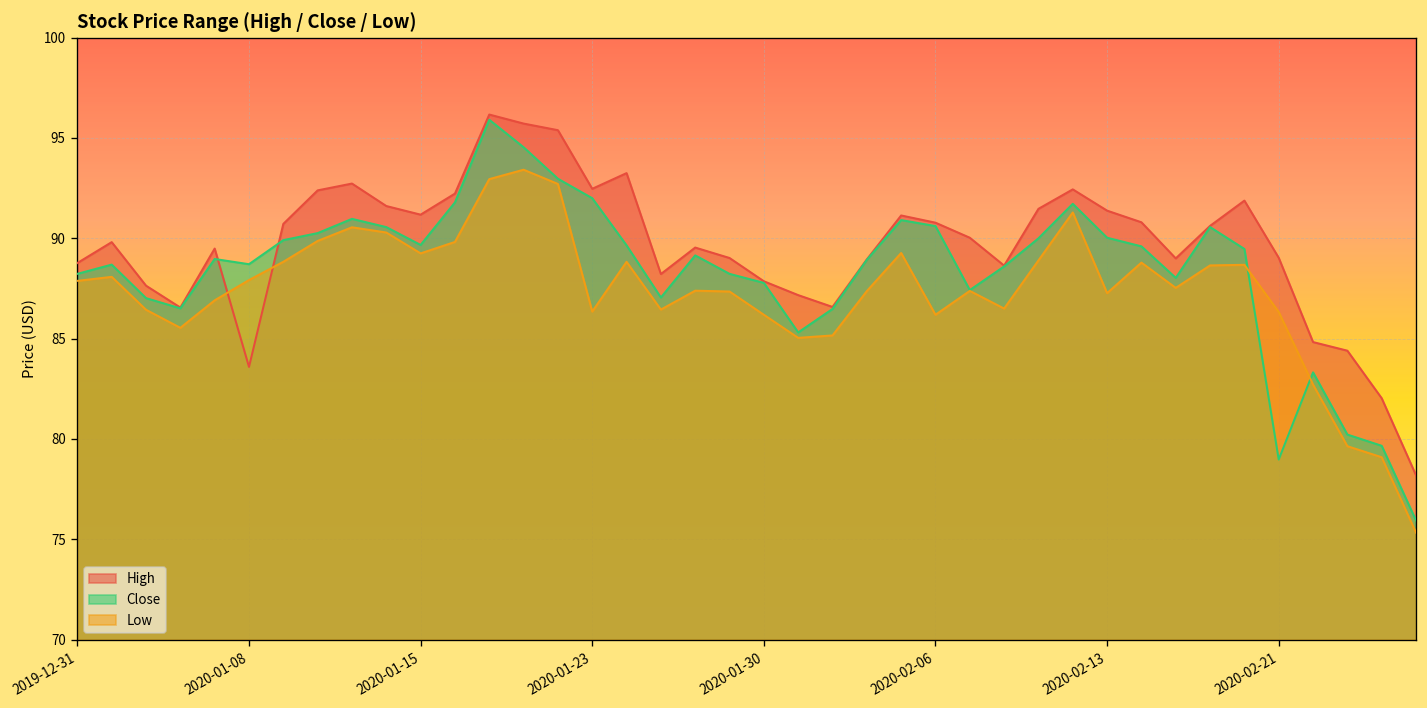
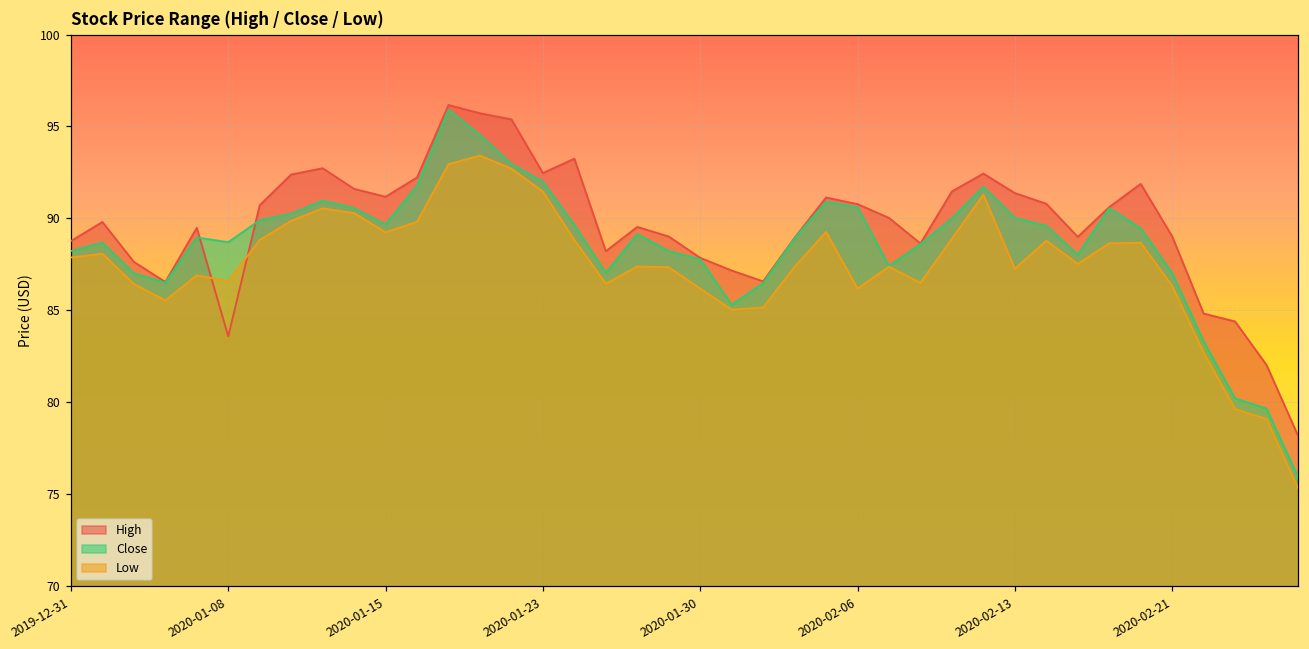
  {
    "High": {
      "2019-12-31": 88.8,
      "2020-01-08": 83.6,
      "2020-01-15": 91.2,
      "2020-01-23": 92.5,
      "2020-02-06": 90.8,
      "2020-02-13": 91.4,
      "2020-02-21": 89.0
    },
    "Close": {
      "2019-12-31": 88.2,
      "2020-01-08": 88.7,
      "2020-01-15": 89.7,
      "2020-01-23": 92.0,
      "2020-02-06": 90.6,
      "2020-02-13": 90.0,
-     "2020-02-21": 79.0
+     "2020-02-21": 87.0
    },
    "Low": {
      "2019-12-31": 87.9,
-     "2020-01-08": 87.9,
+     "2020-01-08": 86.6,
      "2020-01-15": 89.3,
-     "2020-01-23": 86.3,
+     "2020-01-23": 91.5,
      "2020-01-30": 86.2,
      "2020-02-06": 86.2,
      "2020-02-13": 87.3,
      "2020-02-21": 86.3
    }
  }
